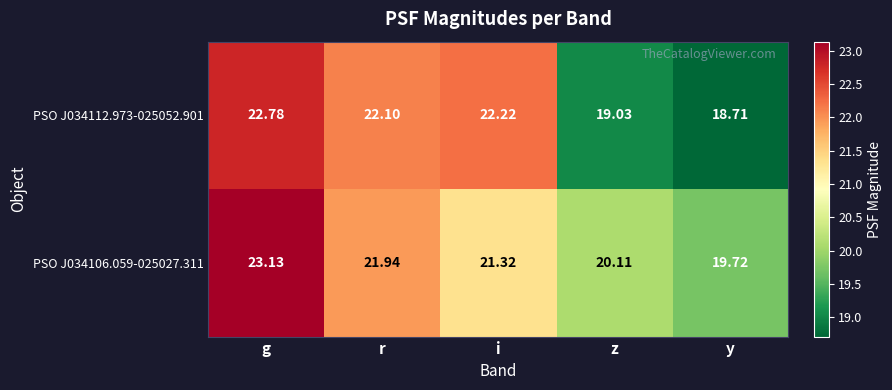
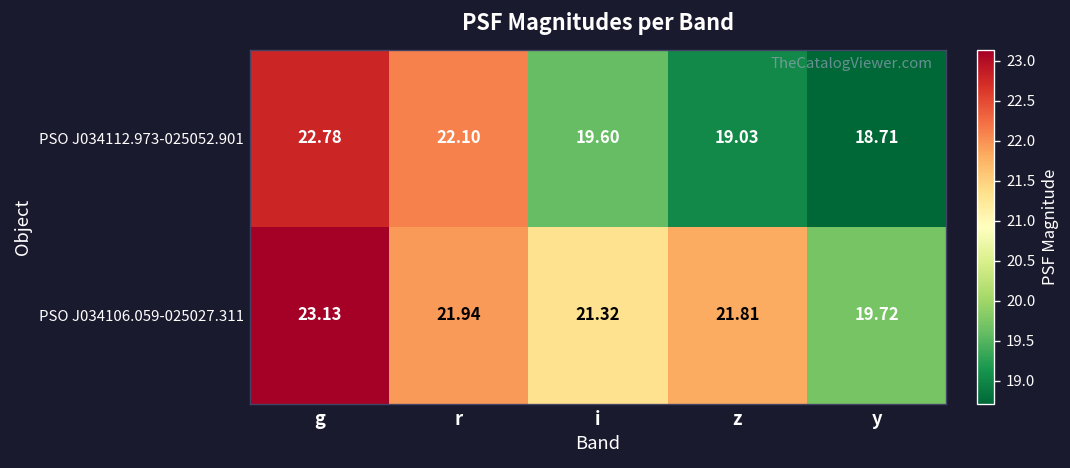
  {
    "PSO J034112.973-025052.901": {
      "g": 22.78,
      "r": 22.10,
-     "i": 22.22,
+     "i": 19.60,
      "z": 19.03
    },
    "PSO J034106.059-025027.311": {
      "g": 23.13,
      "r": 21.94,
      "i": 21.32,
-     "z": 20.11,
+     "z": 21.81,
      "y": 19.72
    }
  }
